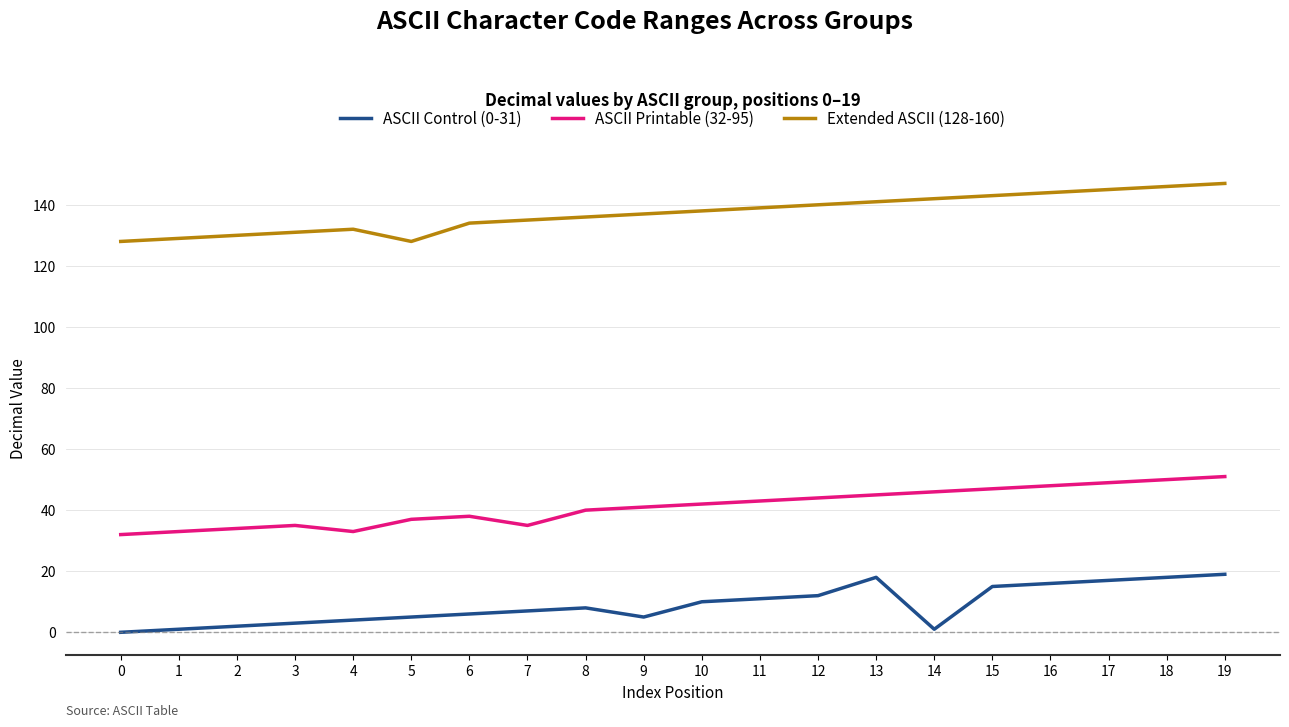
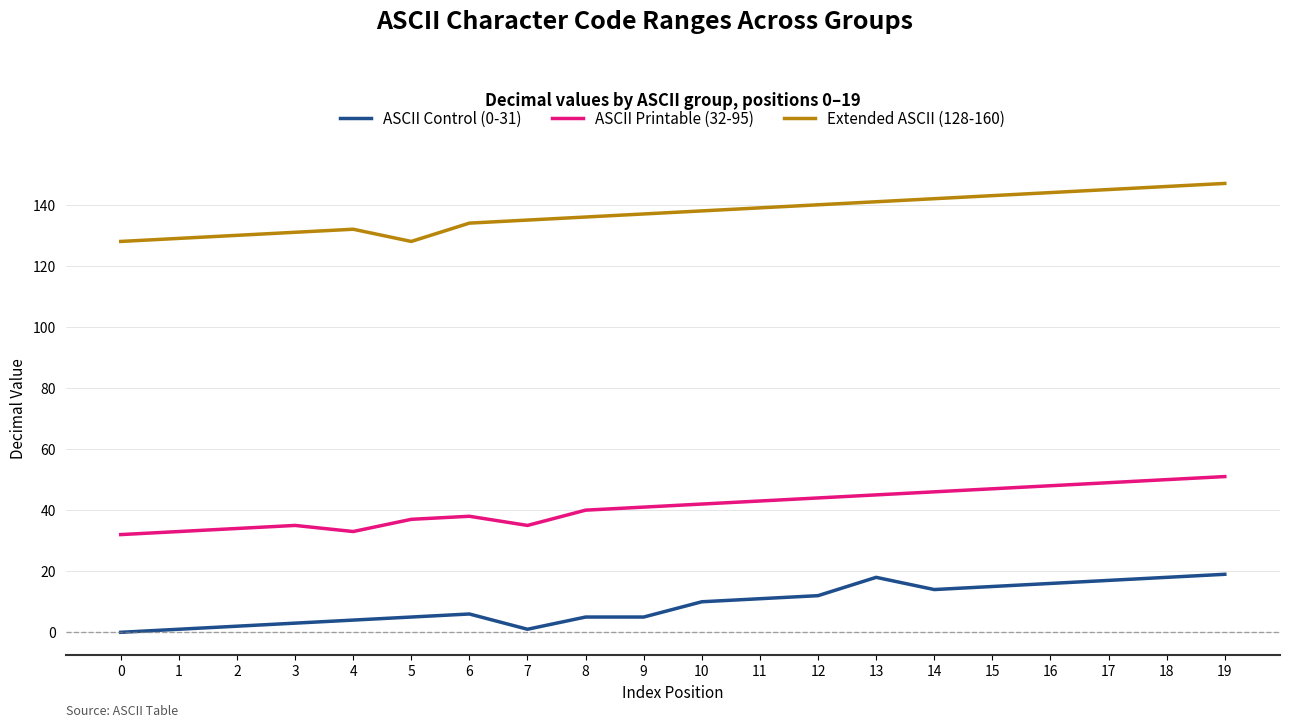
  {
    "ASCII Control (0-31)": {
      "0": 0,
      "1": 1,
      "2": 2,
      "3": 3,
      "4": 4,
      "5": 5,
      "6": 6,
-     "7": 7,
-     "8": 8,
+     "7": 1,
+     "8": 5,
      "9": 5,
      "10": 10,
      "11": 11,
      "12": 12,
      "13": 18,
-     "14": 1,
+     "14": 14,
      "15": 15,
      "16": 16,
      "17": 17,
      "18": 18,
      "19": 19
    },
    "ASCII Printable (32-95)": {
      "0": 32,
      "1": 33,
      "2": 34,
      "3": 35,
      "4": 33,
      "5": 37,
      "6": 38,
      "7": 35,
      "8": 40,
      "9": 41,
      "10": 42,
      "11": 43,
      "12": 44,
      "13": 45,
      "14": 46,
      "15": 47,
      "16": 48,
      "17": 49,
      "18": 50,
      "19": 51
    },
    "Extended ASCII (128-160)": {
      "0": 128,
      "1": 129,
      "2": 130,
      "3": 131,
      "4": 132,
      "5": 128,
      "6": 134,
      "7": 135,
      "8": 136,
      "9": 137,
      "10": 138,
      "11": 139,
      "12": 140,
      "13": 141,
      "14": 142,
      "15": 143,
      "16": 144,
      "17": 145,
      "18": 146,
      "19": 147
    }
  }
